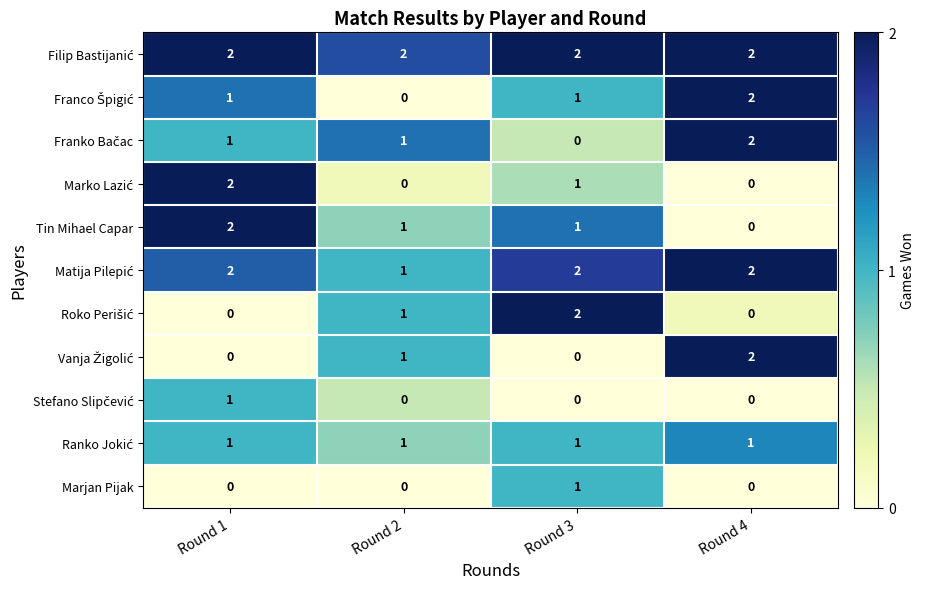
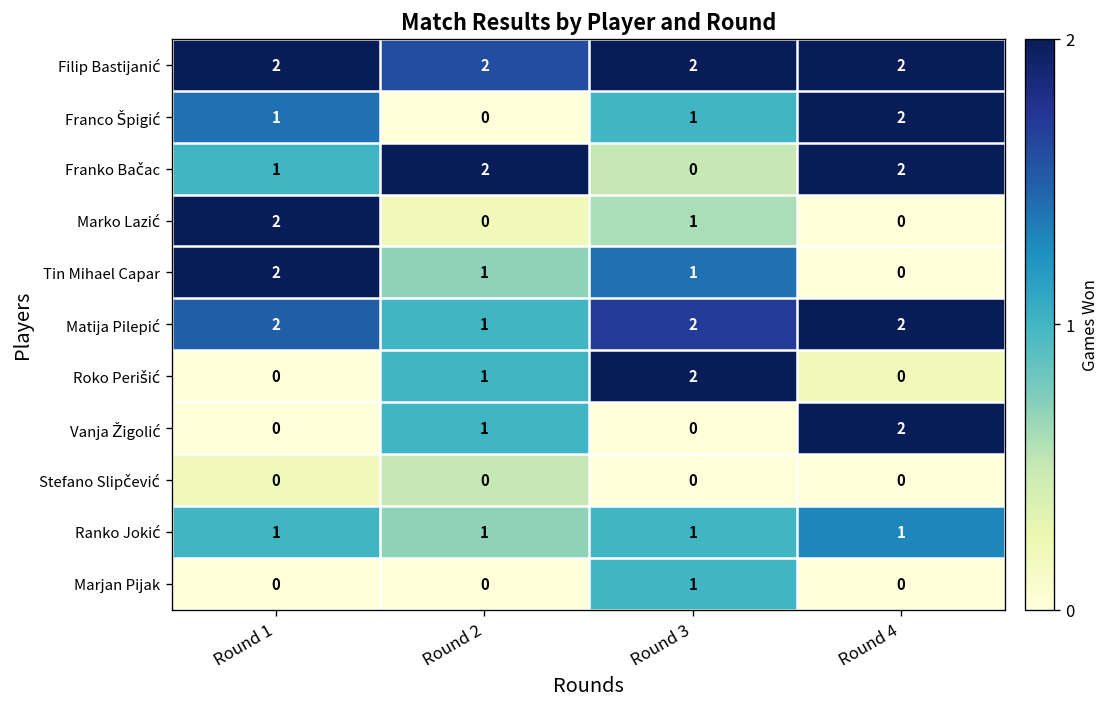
  {
    "Filip Bastijanić": {
      "Round 1": 2,
      "Round 2": 2,
      "Round 3": 2,
      "Round 4": 2
    },
    "Franco Špigić": {
      "Round 1": 1,
      "Round 2": 0,
      "Round 3": 1,
      "Round 4": 2
    },
    "Franko Bačac": {
      "Round 1": 1,
-     "Round 2": 1,
+     "Round 2": 2,
      "Round 3": 0,
      "Round 4": 2
    },
    "Marko Lazić": {
      "Round 1": 2,
      "Round 2": 0,
      "Round 3": 1,
      "Round 4": 0
    },
    "Tin Mihael Capar": {
      "Round 1": 2,
      "Round 2": 1,
      "Round 3": 1,
      "Round 4": 0
    },
    "Matija Pilepić": {
      "Round 1": 2,
      "Round 2": 1,
      "Round 3": 2,
      "Round 4": 2
    },
    "Roko Perišić": {
      "Round 1": 0,
      "Round 2": 1,
      "Round 3": 2,
      "Round 4": 0
    },
    "Vanja Žigolić": {
      "Round 1": 0,
      "Round 2": 1,
      "Round 3": 0,
      "Round 4": 2
    },
    "Stefano Slipčević": {
-     "Round 1": 1,
+     "Round 1": 0,
      "Round 2": 0,
      "Round 3": 0,
      "Round 4": 0
    },
    "Ranko Jokić": {
      "Round 1": 1,
      "Round 2": 1,
      "Round 3": 1,
      "Round 4": 1
    },
    "Marjan Pijak": {
      "Round 1": 0,
      "Round 2": 0,
      "Round 3": 1,
      "Round 4": 0
    }
  }
